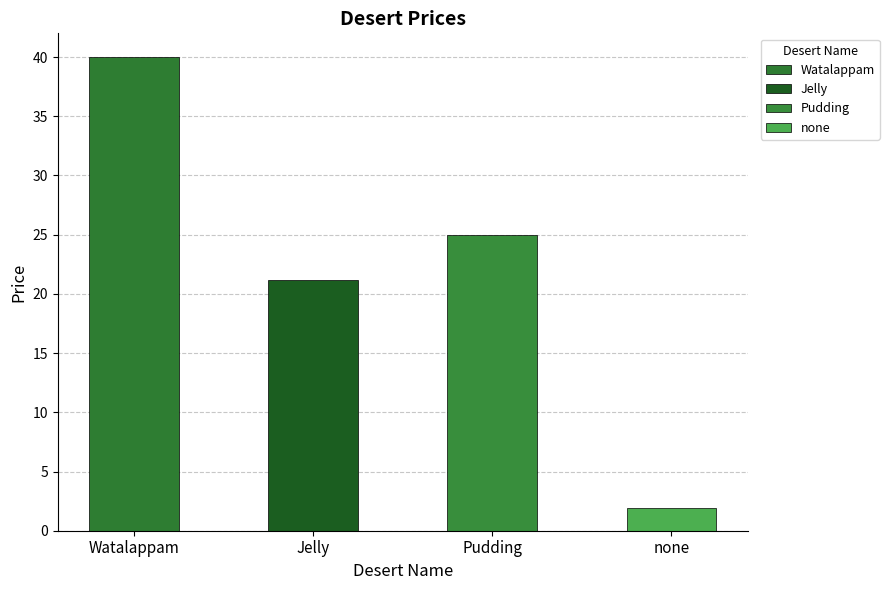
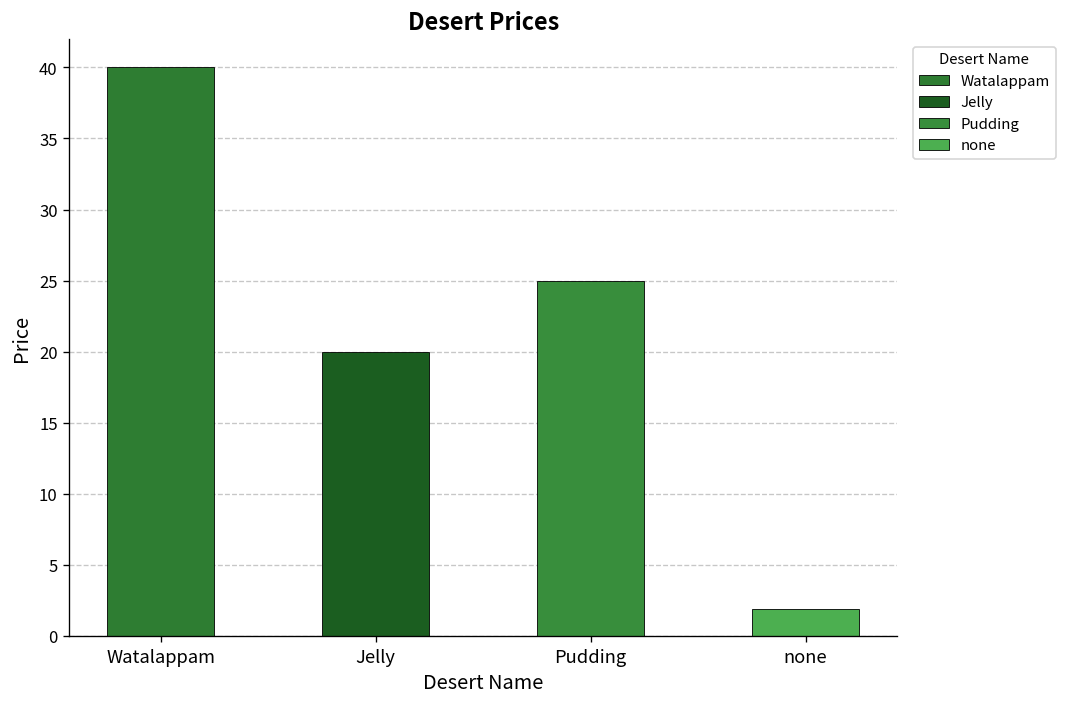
  {
    "Watalappam": 40.0,
-   "Jelly": 21.2,
+   "Jelly": 20.0,
    "Pudding": 25.0,
    "none": 1.9
  }
